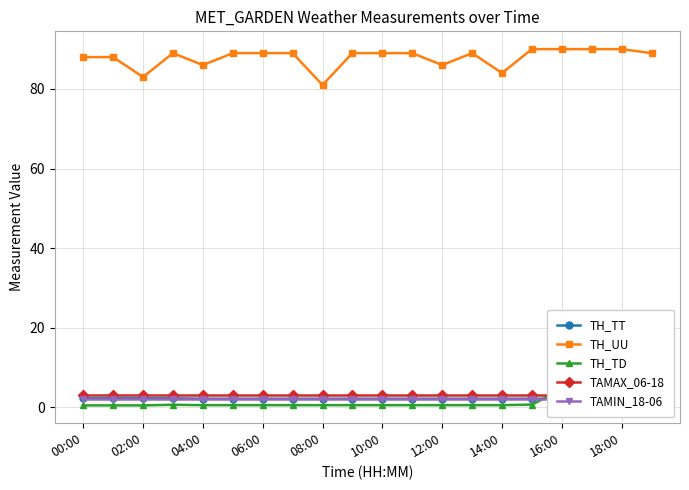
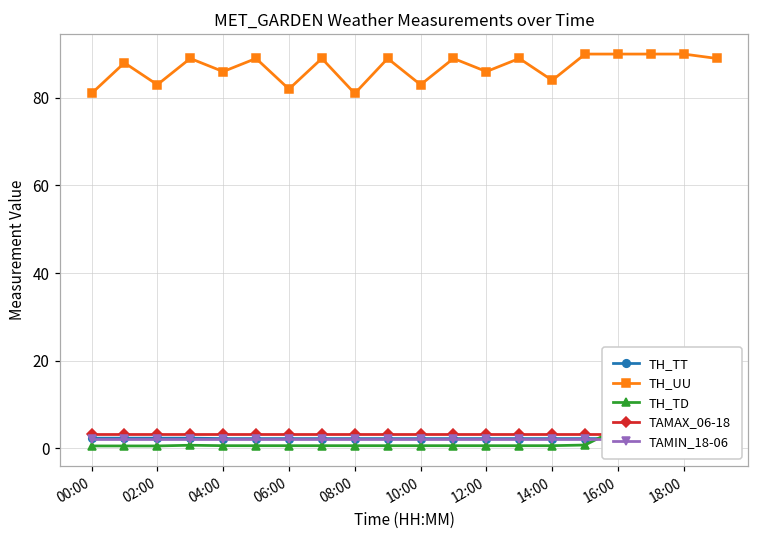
  {
    "TH_UU": {
-     "00:00": 88,
+     "00:00": 81,
      "02:00": 83,
      "04:00": 86,
-     "06:00": 89,
+     "06:00": 82,
      "08:00": 81,
-     "10:00": 89,
+     "10:00": 83,
      "12:00": 86,
      "14:00": 84,
      "16:00": 90,
      "18:00": 90
    },
    "TH_TD": {
      "00:00": 1,
      "02:00": 1,
      "04:00": 1,
      "06:00": 1,
      "08:00": 1,
      "10:00": 1,
      "12:00": 1,
      "14:00": 1
    },
    "TAMAX_06-18": {
      "00:00": 3,
      "02:00": 3,
      "04:00": 3,
      "06:00": 3,
      "08:00": 3,
      "10:00": 3,
      "12:00": 3,
      "14:00": 3
    }
  }
